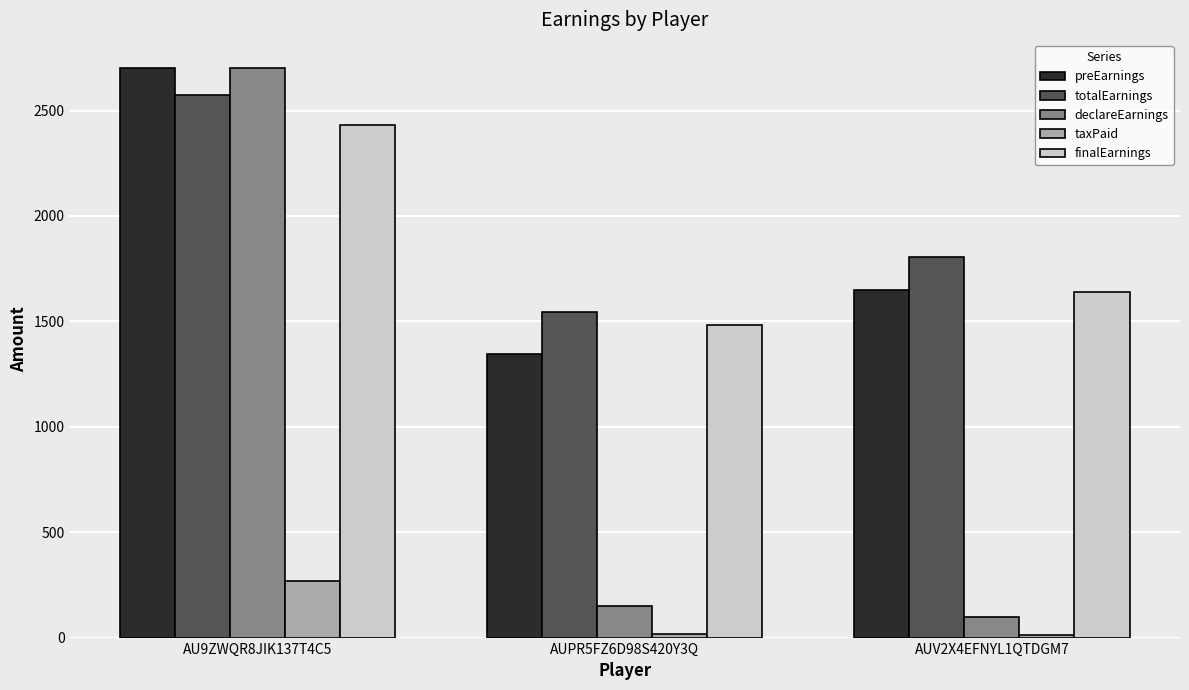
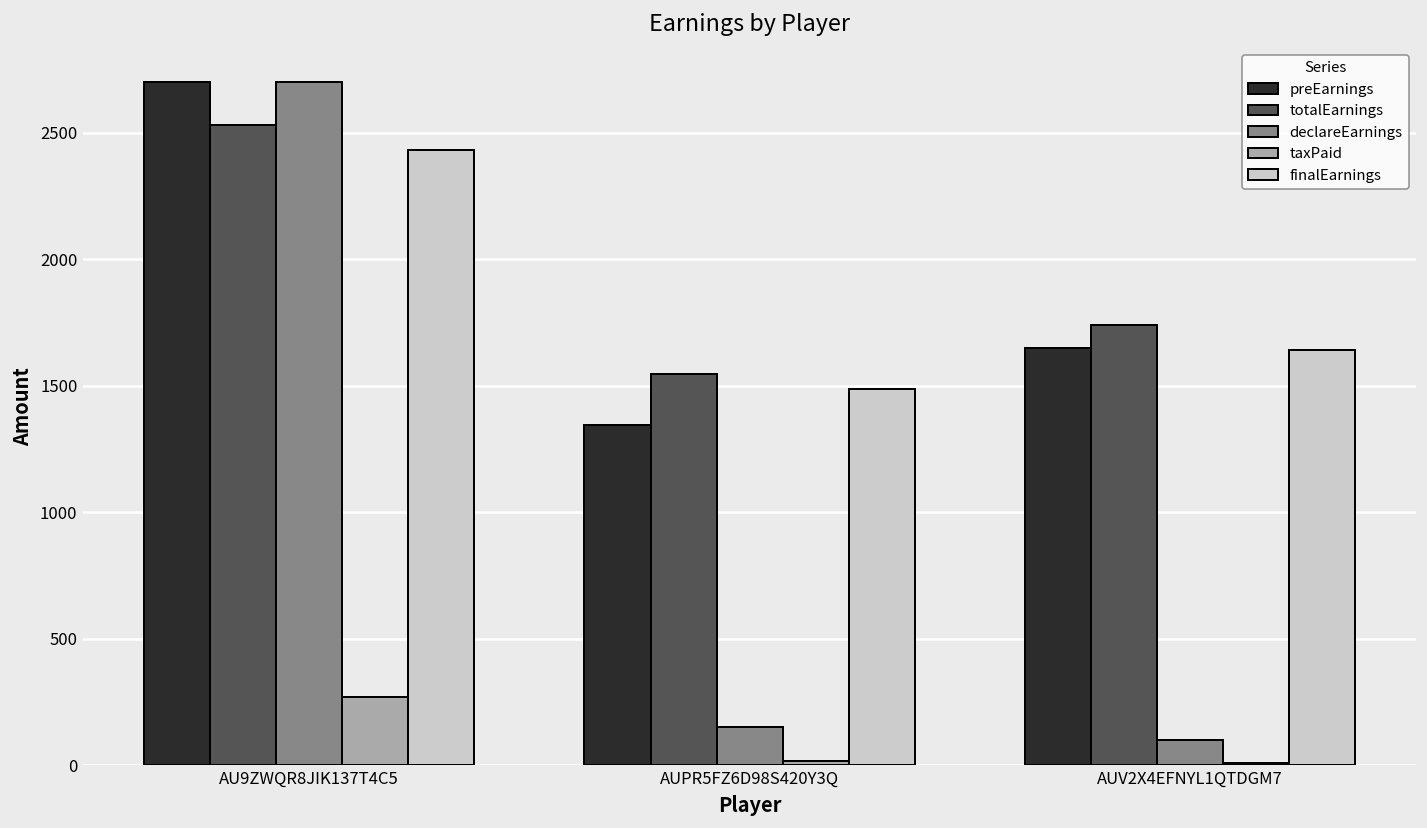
  {
    "preEarnings": {
      "AU9ZWQR8JIK137T4C5": 2700,
      "AUPR5FZ6D98S420Y3Q": 1350,
      "AUV2X4EFNYL1QTDGM7": 1650
    },
    "totalEarnings": {
-     "AU9ZWQR8JIK137T4C5": 2570,
+     "AU9ZWQR8JIK137T4C5": 2530,
      "AUPR5FZ6D98S420Y3Q": 1540,
-     "AUV2X4EFNYL1QTDGM7": 1810
+     "AUV2X4EFNYL1QTDGM7": 1740
    }
  }
